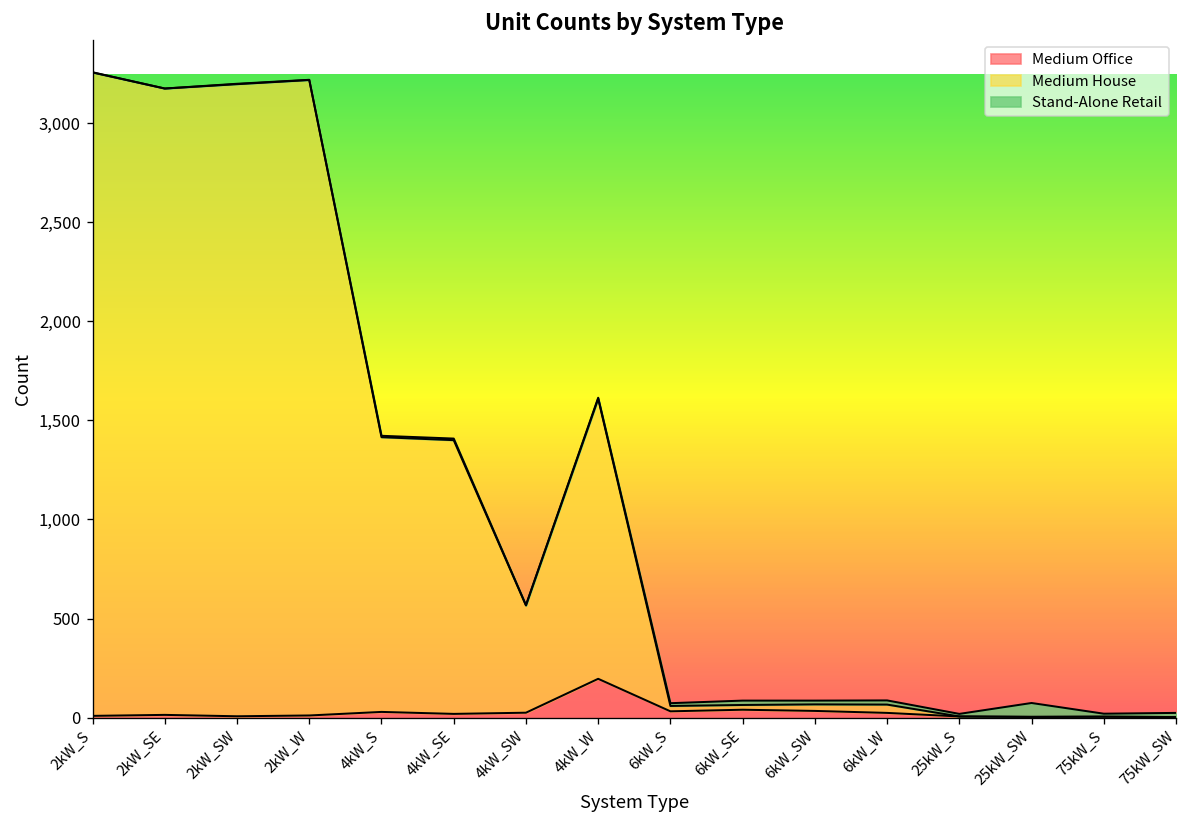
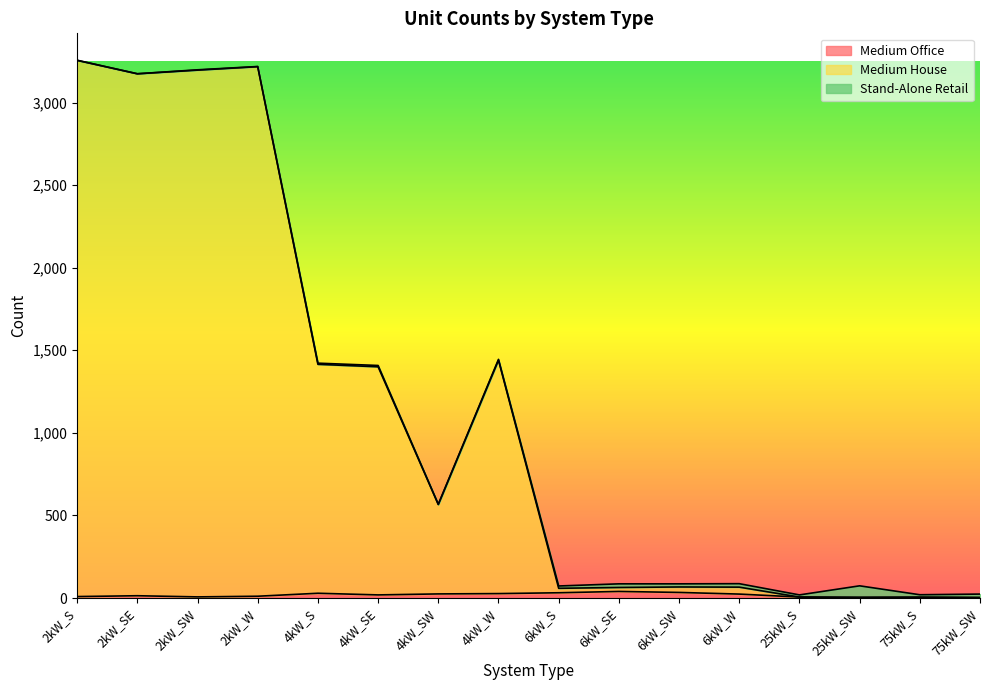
  {
    "Medium Office": {
      "2kW_S": 10,
      "2kW_SE": 10,
      "2kW_SW": 10,
      "2kW_W": 10,
      "4kW_S": 30,
      "4kW_SE": 20,
      "4kW_SW": 30,
-     "4kW_W": 200,
+     "4kW_W": 30,
      "6kW_S": 30,
      "6kW_SE": 40,
      "6kW_SW": 30,
      "6kW_W": 20
    },
    "Medium House": {
      "6kW_SE": 20,
      "6kW_SW": 30,
      "6kW_W": 40
    },
    "Stand-Alone Retail": {
      "6kW_SE": 20,
      "6kW_SW": 20,
      "6kW_W": 20,
      "25kW_SW": 70,
      "75kW_SW": 20
    }
  }
